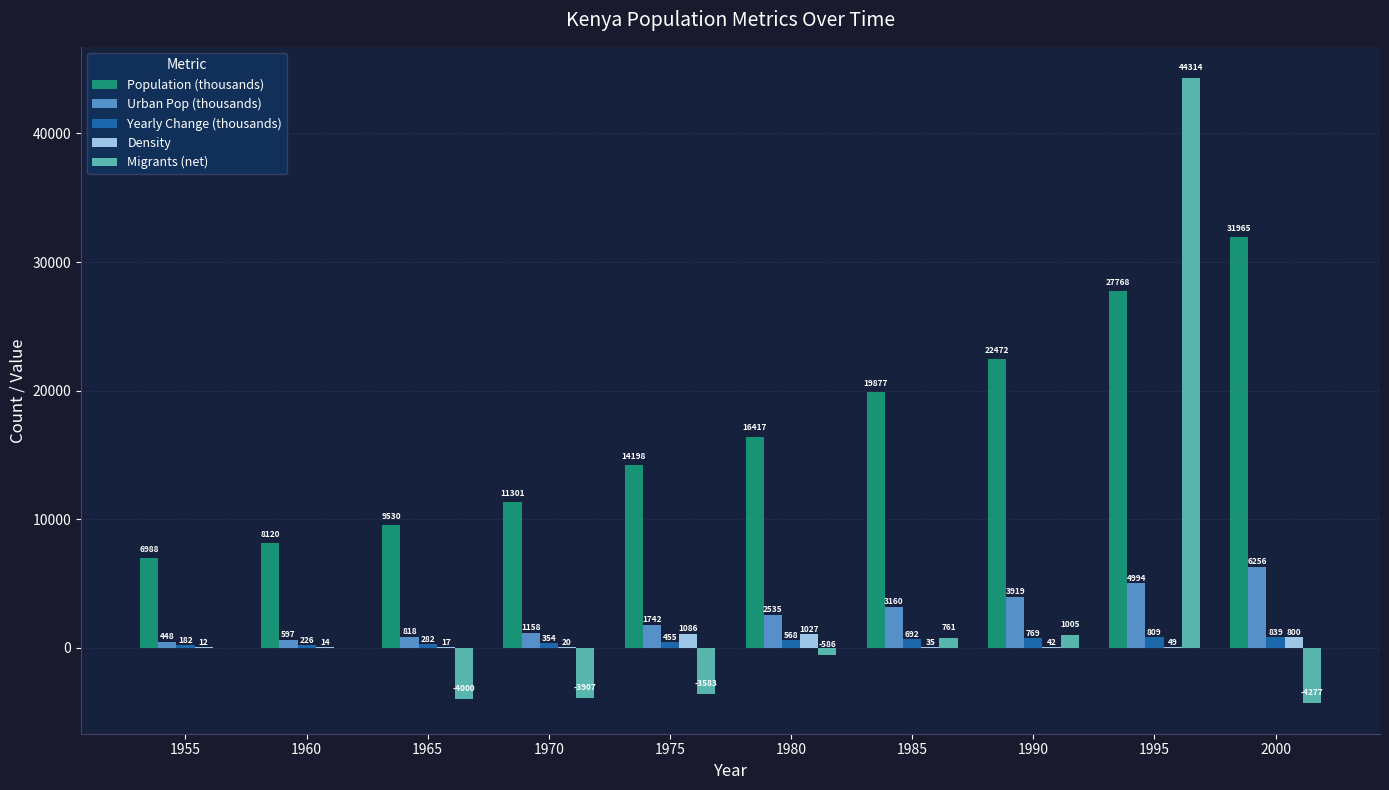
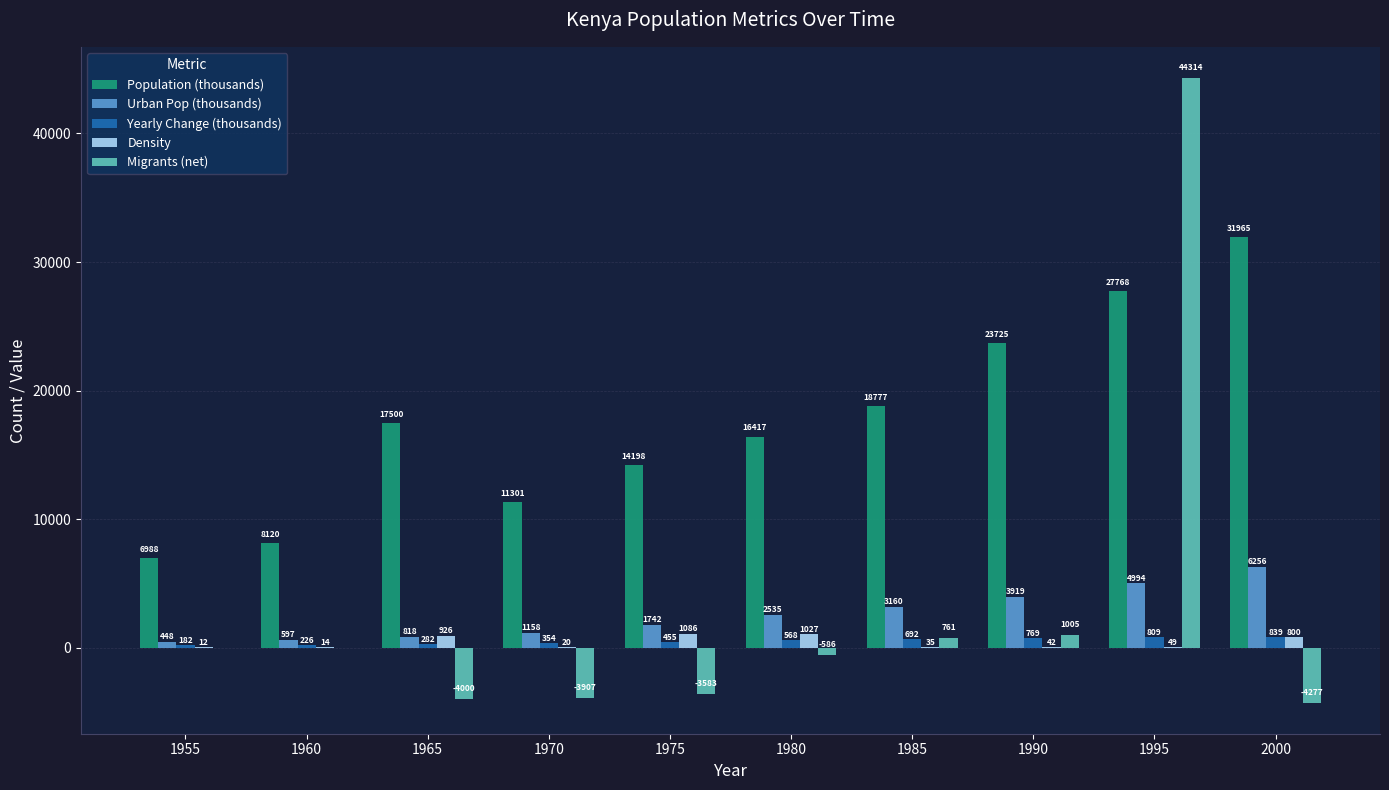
  {
    "Population (thousands)": {
      "1955": 6988,
      "1960": 8120,
-     "1965": 9530,
+     "1965": 17500,
      "1970": 11301,
      "1975": 14198,
      "1980": 16417,
-     "1985": 19877,
-     "1990": 22472,
+     "1985": 18777,
+     "1990": 23725,
      "1995": 27768,
      "2000": 31965
    },
    "Yearly Change (thousands)": {
      "1955": 182,
      "1960": 226,
      "1965": 282,
      "1970": 354,
      "1975": 455,
      "1980": 568,
      "1985": 692,
      "1990": 769,
      "1995": 809,
      "2000": 839
    },
    "Density": {
      "1955": 12,
      "1960": 14,
-     "1965": 17,
+     "1965": 926,
      "1970": 20,
      "1975": 1086,
      "1980": 1027,
      "1985": 35,
      "1990": 42,
      "1995": 49,
      "2000": 800
    }
  }
